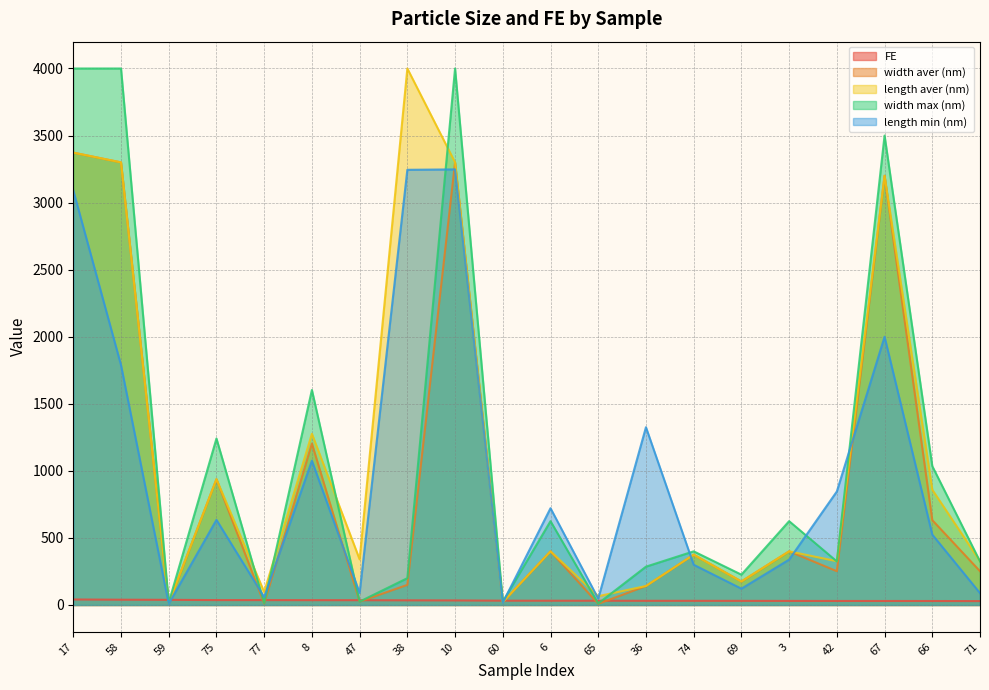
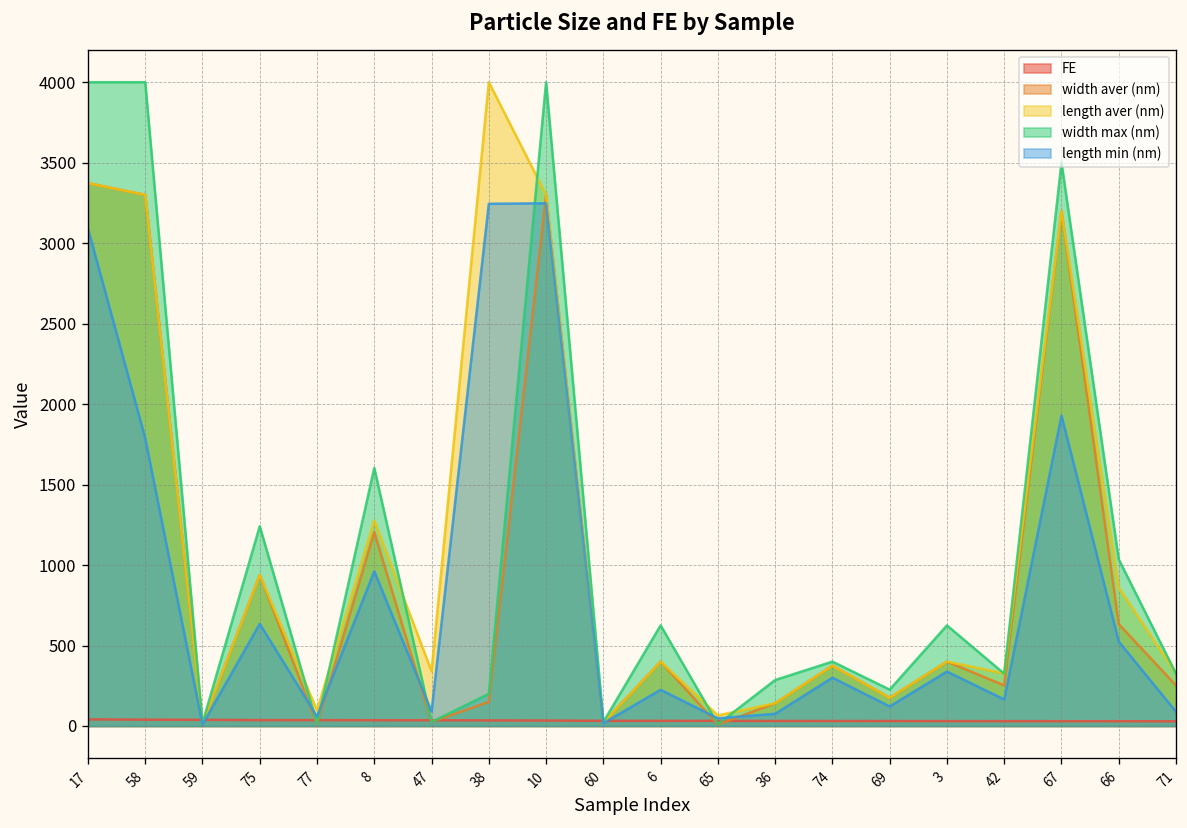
  {
    "width max (nm)": {
      "17": 4000,
      "58": 4000,
      "75": 1240,
      "8": 1600,
      "38": 200,
      "10": 4000,
      "6": 630,
      "36": 290,
      "74": 400,
      "69": 230,
      "3": 630,
      "67": 3500,
      "66": 1040
    },
    "length min (nm)": {
      "17": 3090,
      "58": 1790,
      "75": 630,
      "77": 60,
-     "8": 1080,
+     "8": 960,
      "47": 90,
      "38": 3240,
      "10": 3250,
-     "6": 720,
-     "36": 1330,
+     "6": 230,
+     "36": 80,
      "74": 300,
      "69": 120,
      "3": 340,
-     "42": 850,
-     "67": 2000,
+     "42": 160,
+     "67": 1930,
      "66": 520,
      "71": 90
    }
  }
